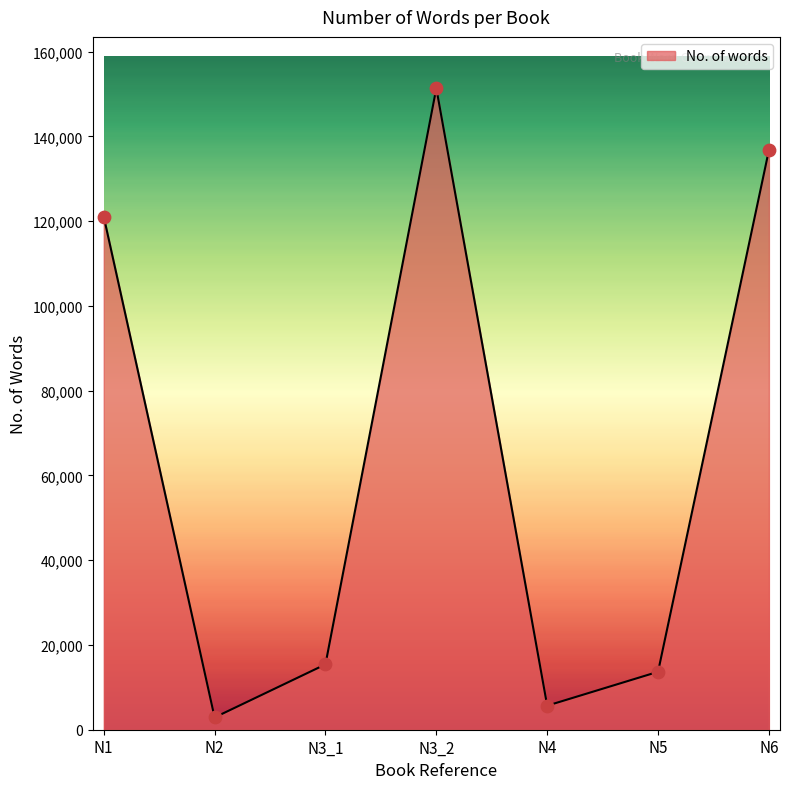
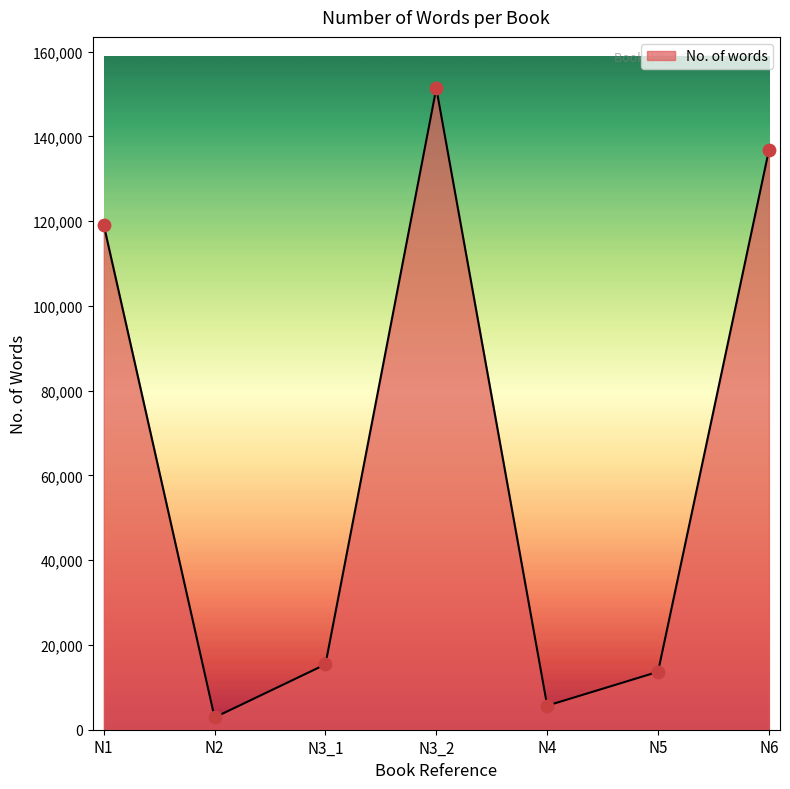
  {
-   "N1": "121,000",
+   "N1": "119,000",
    "N2": "3,000",
    "N3_1": "15,000",
    "N3_2": "151,000",
    "N4": "6,000",
    "N5": "14,000",
    "N6": "137,000"
  }
